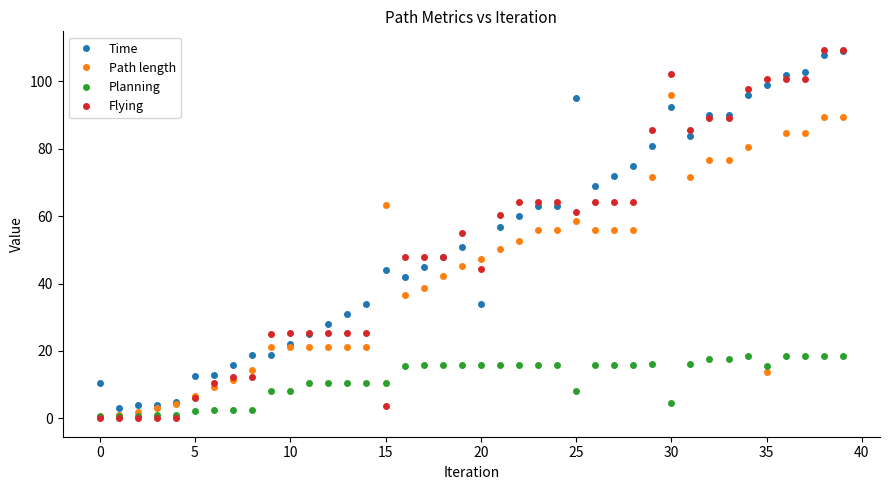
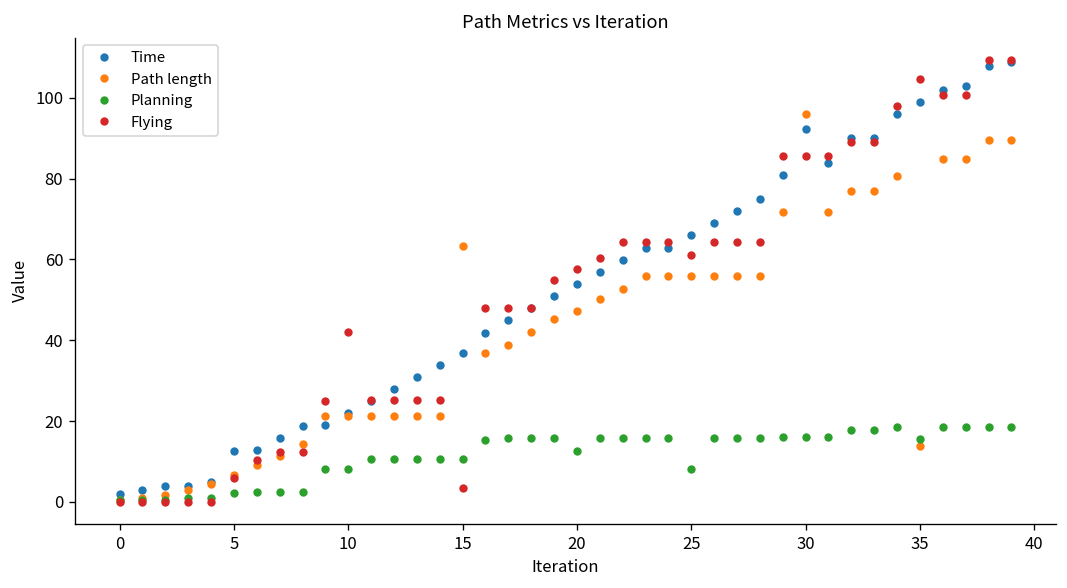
  {
    "Time": {
-     "0": 10,
+     "0": 2,
      "5": 13,
-     "15": 44,
-     "20": 34,
-     "25": 95,
+     "15": 37,
+     "20": 54,
+     "25": 66,
      "30": 92,
      "35": 99
    },
    "Path length": {
      "15": 63,
      "20": 47,
-     "25": 58,
+     "25": 56,
      "30": 96,
      "35": 14
    },
    "Planning": {
      "5": 2,
      "10": 8,
      "15": 11,
-     "20": 16,
+     "20": 13,
      "25": 8,
-     "30": 5,
+     "30": 16,
      "35": 16
    },
    "Flying": {
-     "10": 25,
+     "10": 42,
      "15": 4,
-     "20": 44,
+     "20": 58,
      "25": 61,
-     "30": 102,
-     "35": 101
+     "30": 86,
+     "35": 105
    }
  }
